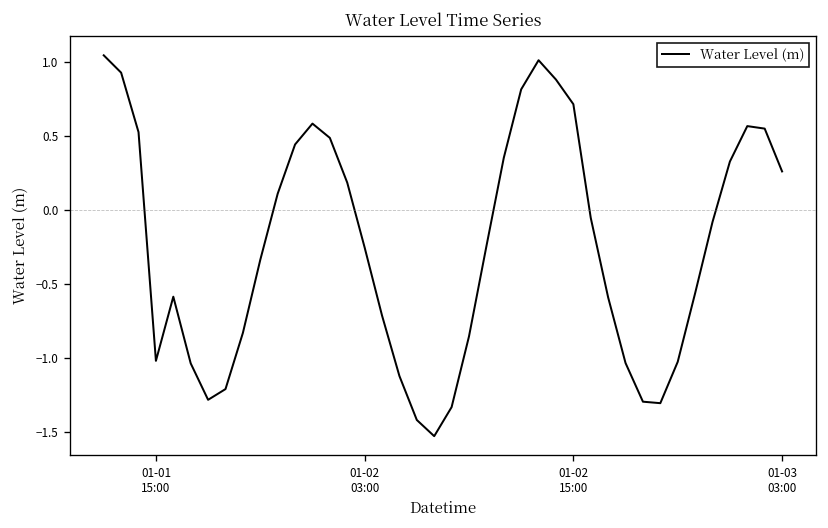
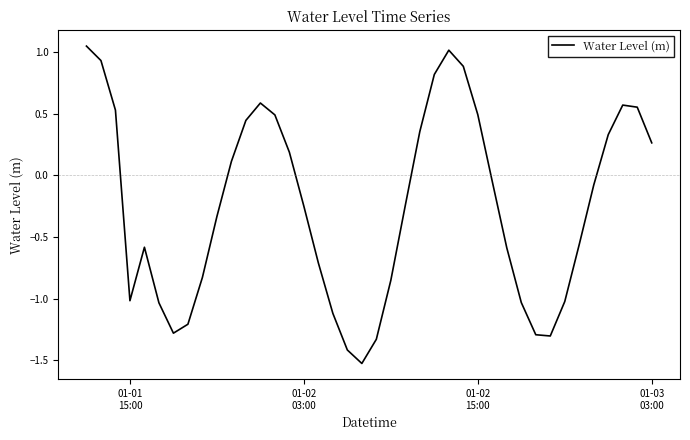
  {
    "01-01 15:00": -1.02,
    "01-02 03:00": -0.25,
-   "01-02 15:00": 0.72,
+   "01-02 15:00": 0.49,
    "01-03 03:00": 0.26
  }
